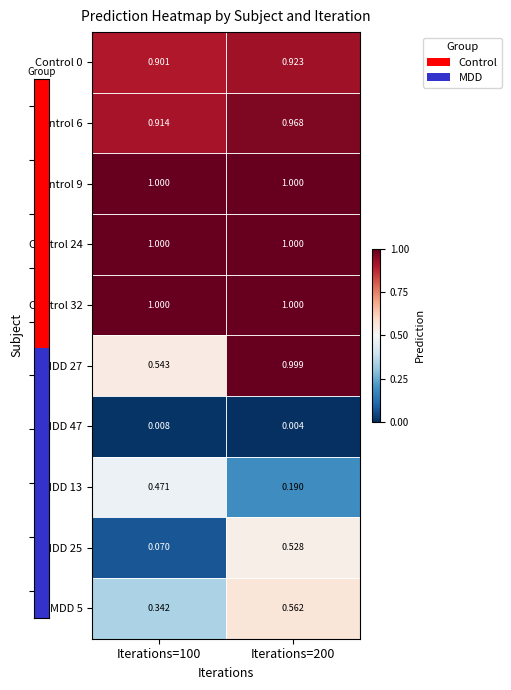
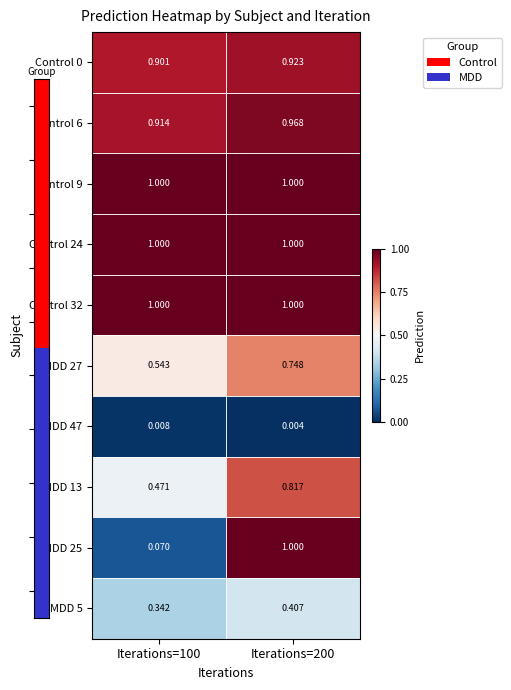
  {
    "Control 0": {
      "Iterations=100": 0.901,
      "Iterations=200": 0.923
    },
    "MDD 27": {
      "Iterations=100": 0.543,
-     "Iterations=200": 0.999
+     "Iterations=200": 0.748
    },
    "MDD 47": {
      "Iterations=100": 0.008,
      "Iterations=200": 0.004
    },
    "MDD 13": {
      "Iterations=100": 0.471,
-     "Iterations=200": 0.190
+     "Iterations=200": 0.817
    },
    "MDD 25": {
      "Iterations=100": 0.070,
-     "Iterations=200": 0.528
+     "Iterations=200": 1.000
    },
    "MDD 5": {
      "Iterations=100": 0.342,
-     "Iterations=200": 0.562
+     "Iterations=200": 0.407
    }
  }
